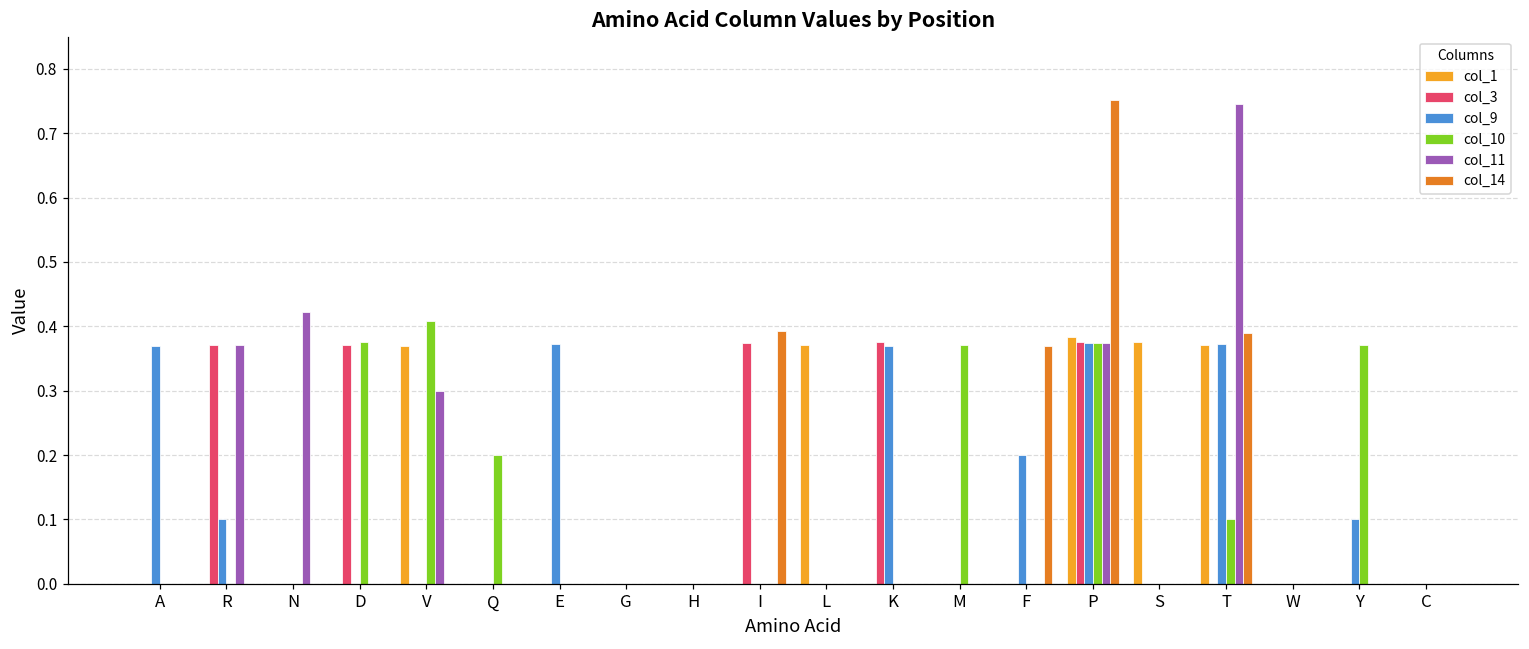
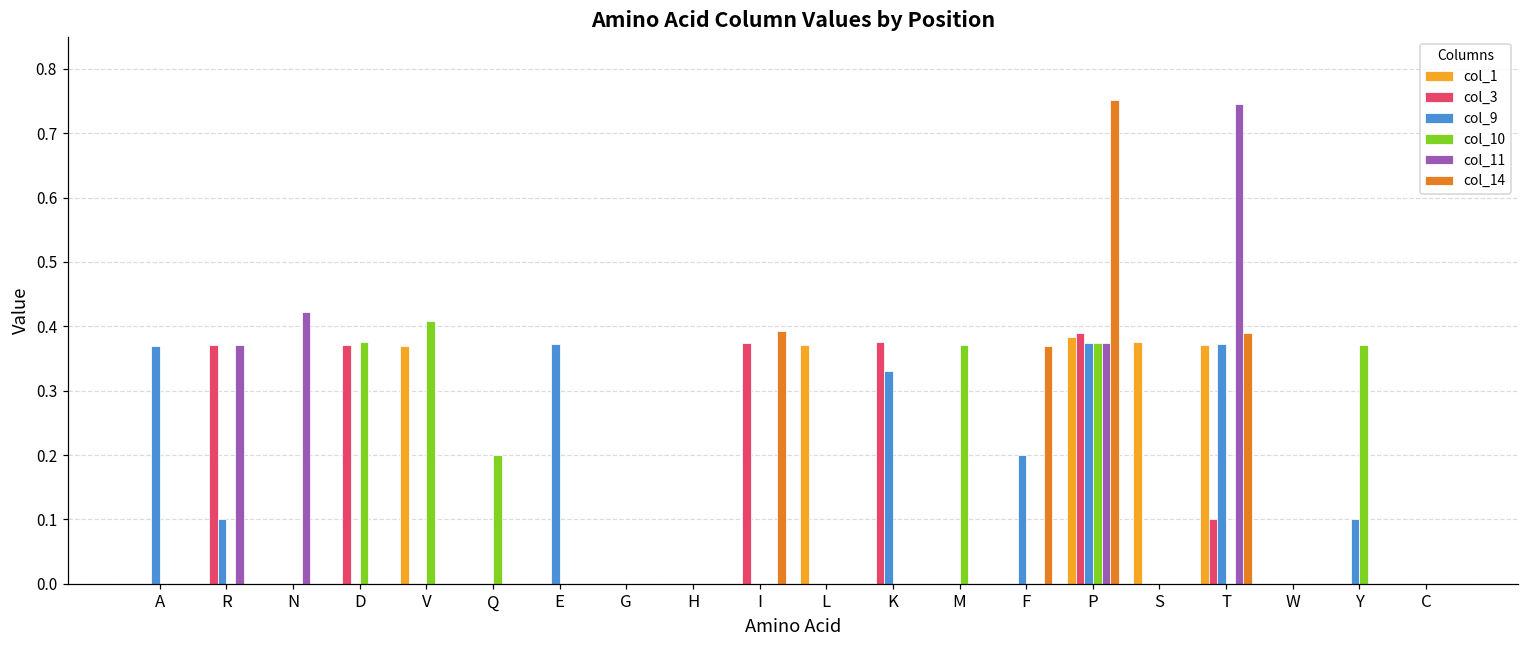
  {
    "col_3": {
      "A": 0.00,
      "R": 0.37,
      "N": 0.00,
      "D": 0.37,
      "V": 0.00,
      "Q": 0.00,
      "E": 0.00,
      "G": 0.00,
      "H": 0.00,
      "I": 0.37,
      "L": 0.00,
      "K": 0.38,
      "M": 0.00,
      "F": 0.00,
-     "P": 0.38,
+     "P": 0.39,
      "S": 0.00,
-     "T": 0.0,
+     "T": 0.1,
      "W": 0.00,
      "Y": 0.00,
      "C": 0.00
    },
    "col_9": {
      "A": 0.37,
      "R": 0.10,
      "N": 0.00,
      "D": 0.00,
      "V": 0.00,
      "Q": 0.00,
      "E": 0.37,
      "G": 0.00,
      "H": 0.00,
      "I": 0.00,
      "L": 0.00,
-     "K": 0.37,
+     "K": 0.33,
      "M": 0.00,
      "F": 0.20,
      "P": 0.37,
      "S": 0.00,
      "T": 0.37,
      "W": 0.00,
      "Y": 0.10,
      "C": 0.00
    },
    "col_10": {
      "A": 0.0,
      "R": 0.0,
      "N": 0.0,
      "D": 0.38,
      "V": 0.41,
      "Q": 0.2,
      "E": 0.0,
      "G": 0.0,
      "H": 0.0,
      "I": 0.0,
      "L": 0.0,
      "K": 0.0,
      "M": 0.37,
      "F": 0.0,
      "P": 0.37,
      "S": 0.0,
-     "T": 0.1,
+     "T": 0.0,
      "W": 0.0,
      "Y": 0.37,
      "C": 0.0
    },
    "col_11": {
      "A": 0.0,
      "R": 0.37,
      "N": 0.42,
      "D": 0.0,
-     "V": 0.3,
+     "V": 0.0,
      "Q": 0.0,
      "E": 0.0,
      "G": 0.0,
      "H": 0.0,
      "I": 0.0,
      "L": 0.0,
      "K": 0.0,
      "M": 0.0,
      "F": 0.0,
      "P": 0.37,
      "S": 0.0,
      "T": 0.75,
      "W": 0.0,
      "Y": 0.0,
      "C": 0.0
    }
  }
